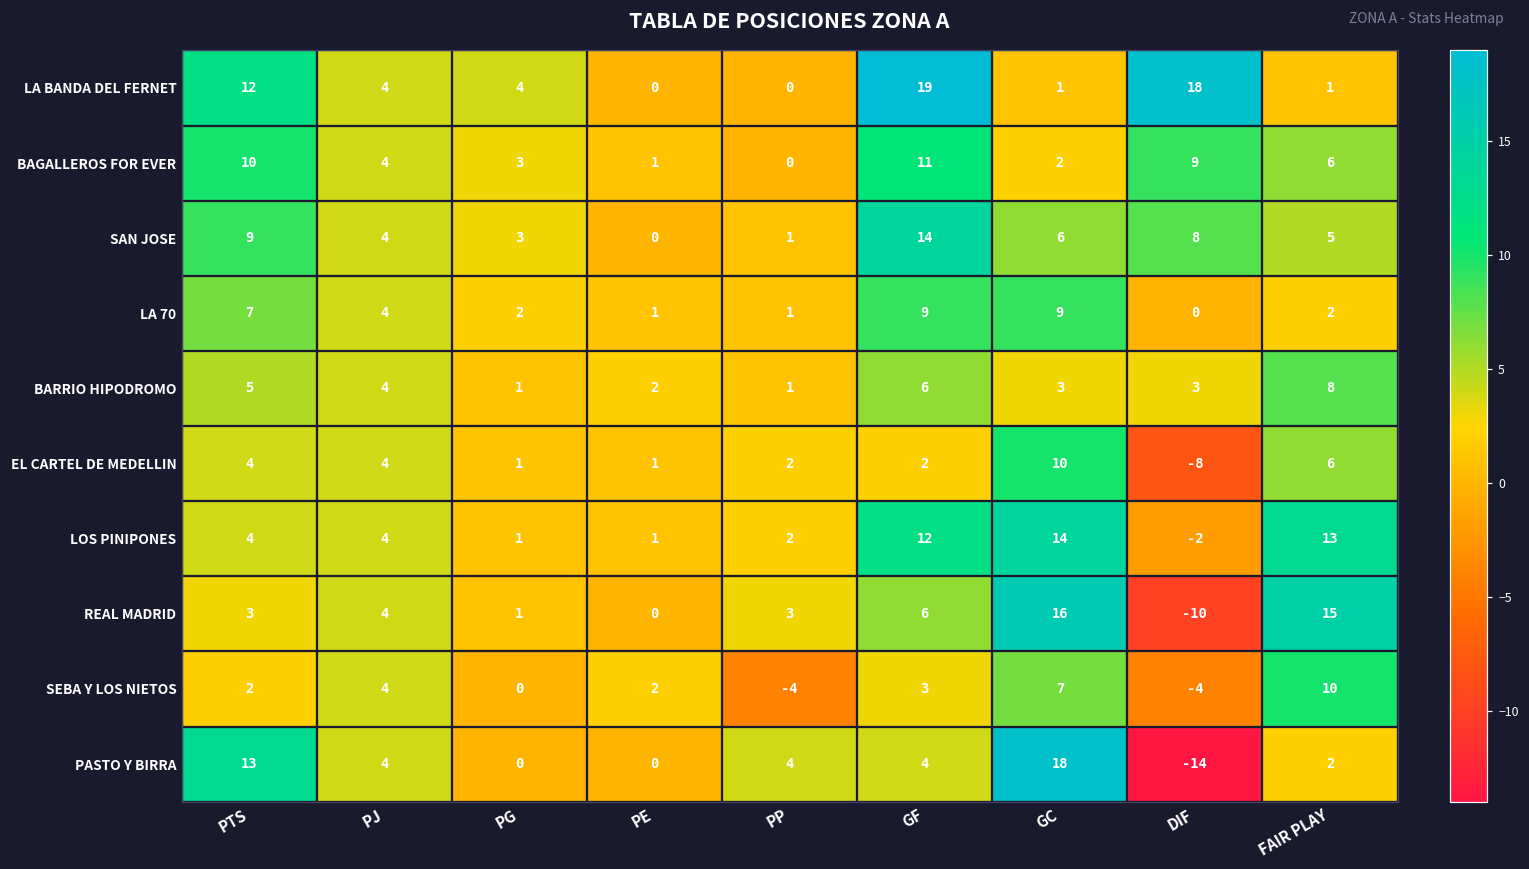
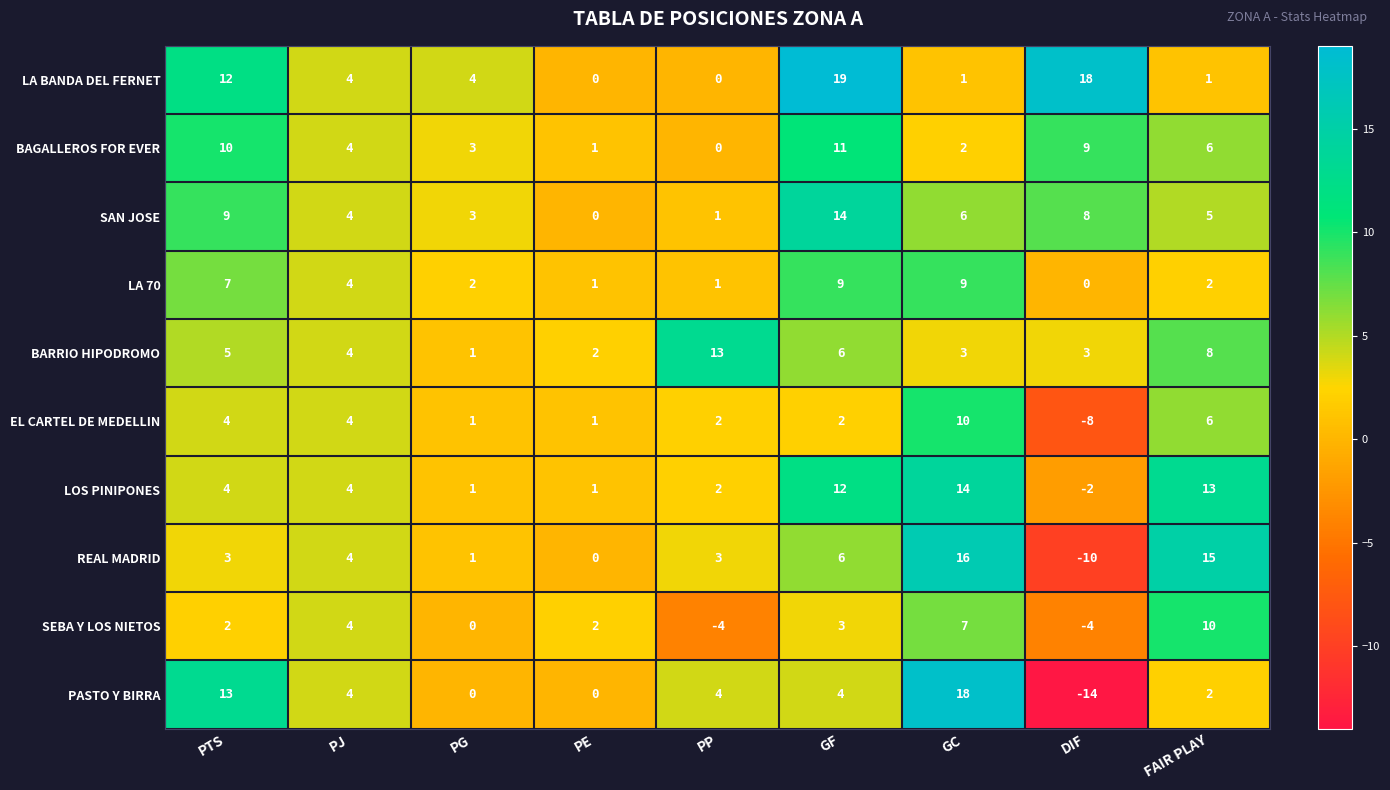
  {
    "LA BANDA DEL FERNET": {
      "PTS": 12,
      "PJ": 4,
      "PG": 4,
      "PE": 0,
      "PP": 0,
      "GF": 19,
      "GC": 1,
      "DIF": 18,
      "FAIR PLAY": 1
    },
    "BAGALLEROS FOR EVER": {
      "PTS": 10,
      "PJ": 4,
      "PG": 3,
      "PE": 1,
      "PP": 0,
      "GF": 11,
      "GC": 2,
      "DIF": 9,
      "FAIR PLAY": 6
    },
    "SAN JOSE": {
      "PTS": 9,
      "PJ": 4,
      "PG": 3,
      "PE": 0,
      "PP": 1,
      "GF": 14,
      "GC": 6,
      "DIF": 8,
      "FAIR PLAY": 5
    },
    "LA 70": {
      "PTS": 7,
      "PJ": 4,
      "PG": 2,
      "PE": 1,
      "PP": 1,
      "GF": 9,
      "GC": 9,
      "DIF": 0,
      "FAIR PLAY": 2
    },
    "BARRIO HIPODROMO": {
      "PTS": 5,
      "PJ": 4,
      "PG": 1,
      "PE": 2,
-     "PP": 1,
+     "PP": 13,
      "GF": 6,
      "GC": 3,
      "DIF": 3,
      "FAIR PLAY": 8
    },
    "EL CARTEL DE MEDELLIN": {
      "PTS": 4,
      "PJ": 4,
      "PG": 1,
      "PE": 1,
      "PP": 2,
      "GF": 2,
      "GC": 10,
      "DIF": -8,
      "FAIR PLAY": 6
    },
    "LOS PINIPONES": {
      "PTS": 4,
      "PJ": 4,
      "PG": 1,
      "PE": 1,
      "PP": 2,
      "GF": 12,
      "GC": 14,
      "DIF": -2,
      "FAIR PLAY": 13
    },
    "REAL MADRID": {
      "PTS": 3,
      "PJ": 4,
      "PG": 1,
      "PE": 0,
      "PP": 3,
      "GF": 6,
      "GC": 16,
      "DIF": -10,
      "FAIR PLAY": 15
    },
    "SEBA Y LOS NIETOS": {
      "PTS": 2,
      "PJ": 4,
      "PG": 0,
      "PE": 2,
      "PP": -4,
      "GF": 3,
      "GC": 7,
      "DIF": -4,
      "FAIR PLAY": 10
    },
    "PASTO Y BIRRA": {
      "PTS": 13,
      "PJ": 4,
      "PG": 0,
      "PE": 0,
      "PP": 4,
      "GF": 4,
      "GC": 18,
      "DIF": -14,
      "FAIR PLAY": 2
    }
  }
